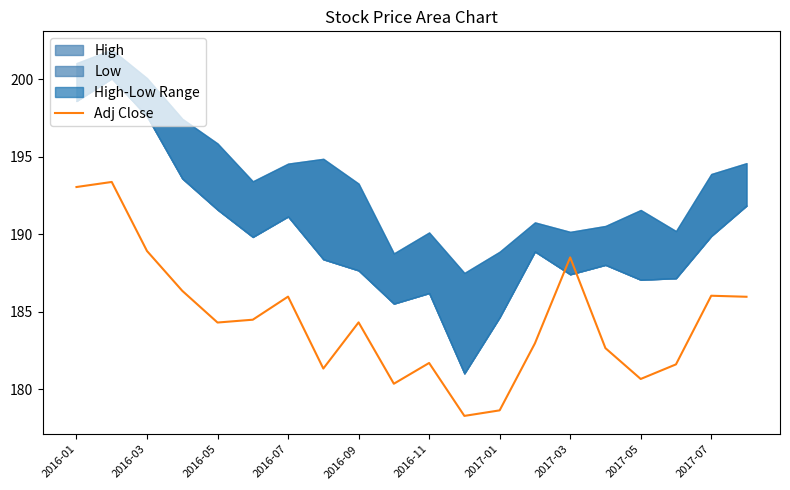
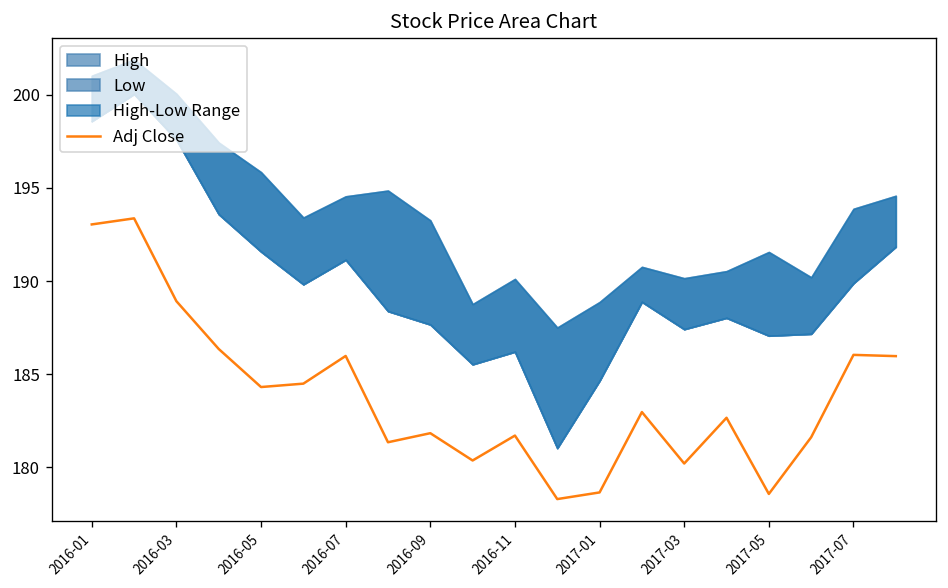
  {
    "Adj Close": {
      "2016-01": 193.0,
      "2016-03": 188.9,
      "2016-05": 184.3,
      "2016-07": 186.0,
-     "2016-09": 184.3,
+     "2016-09": 181.8,
      "2016-11": 181.7,
      "2017-01": 178.6,
-     "2017-03": 188.5,
-     "2017-05": 180.7,
+     "2017-03": 180.2,
+     "2017-05": 178.6,
      "2017-07": 186.0
    }
  }
